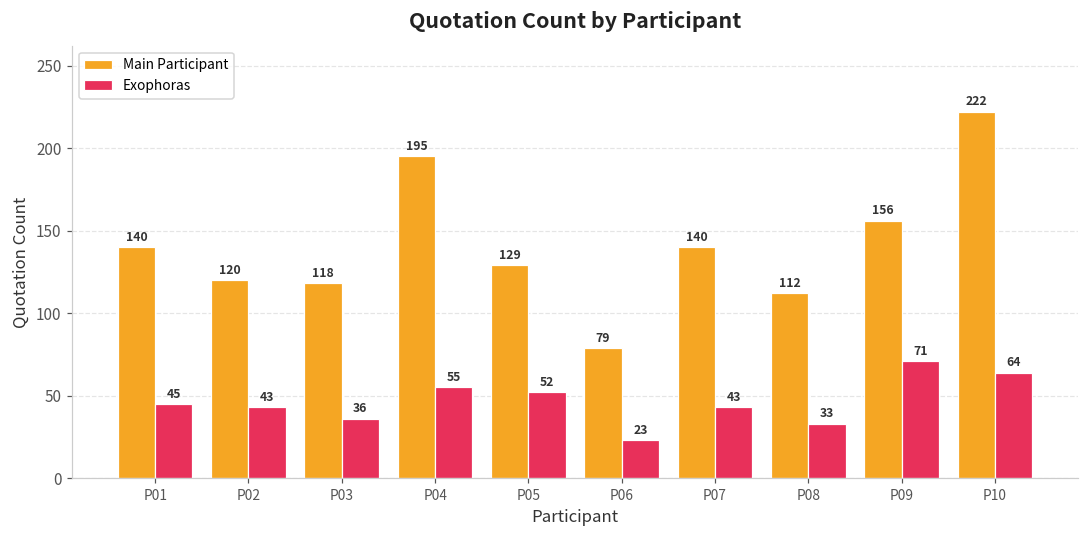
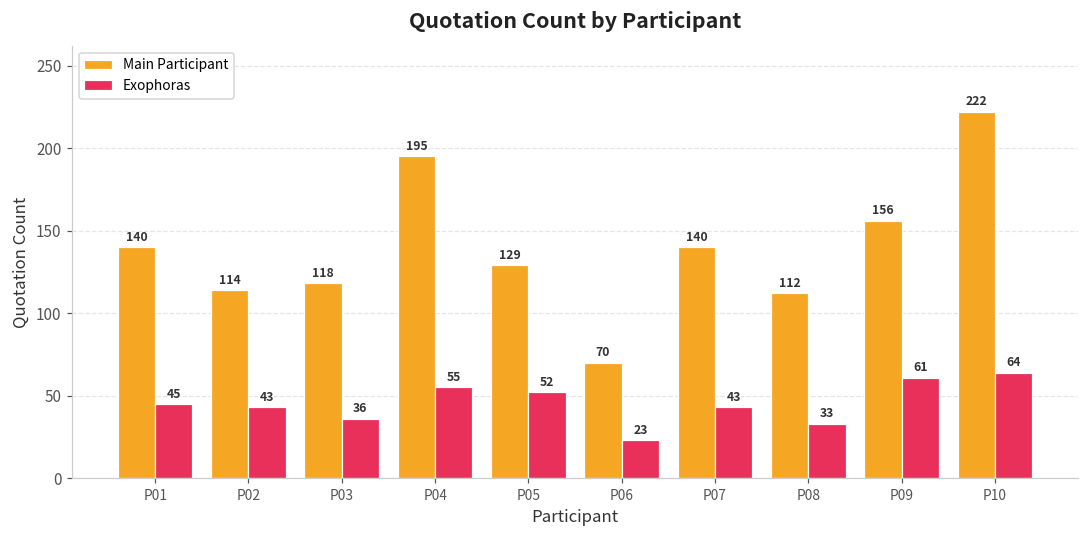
  {
    "Main Participant": {
      "P01": 140,
-     "P02": 120,
+     "P02": 114,
      "P03": 118,
      "P04": 195,
      "P05": 129,
-     "P06": 79,
+     "P06": 70,
      "P07": 140,
      "P08": 112,
      "P09": 156,
      "P10": 222
    },
    "Exophoras": {
      "P01": 45,
      "P02": 43,
      "P03": 36,
      "P04": 55,
      "P05": 52,
      "P06": 23,
      "P07": 43,
      "P08": 33,
-     "P09": 71,
+     "P09": 61,
      "P10": 64
    }
  }
